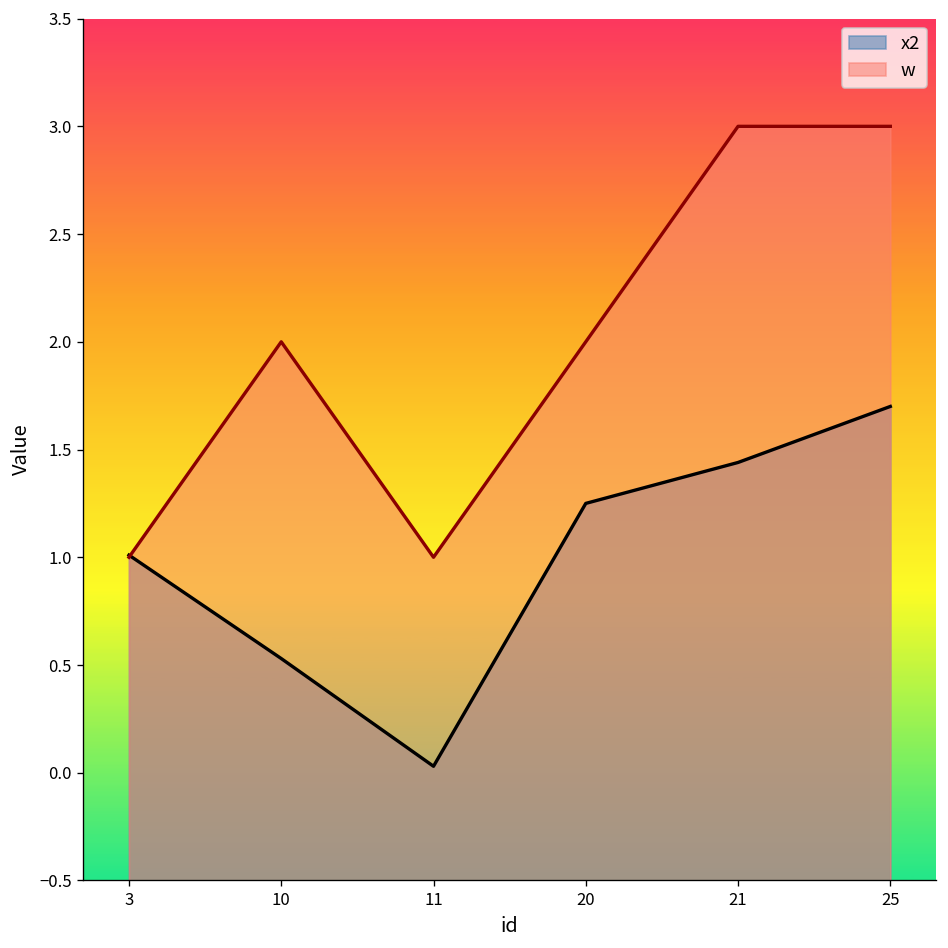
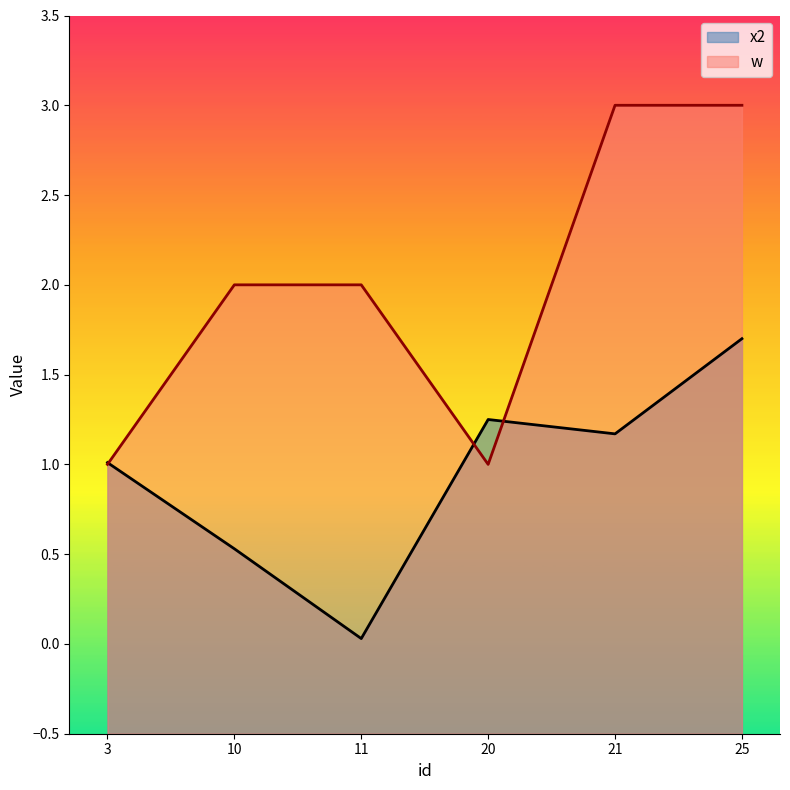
  {
    "x2": {
      "10": 0.53,
      "11": 0.03,
      "20": 1.25,
-     "21": 1.44,
+     "21": 1.17,
      "25": 1.70
    },
    "w": {
      "10": 2,
-     "11": 1,
-     "20": 2,
+     "11": 2,
+     "20": 1,
      "21": 3,
      "25": 3
    }
  }
